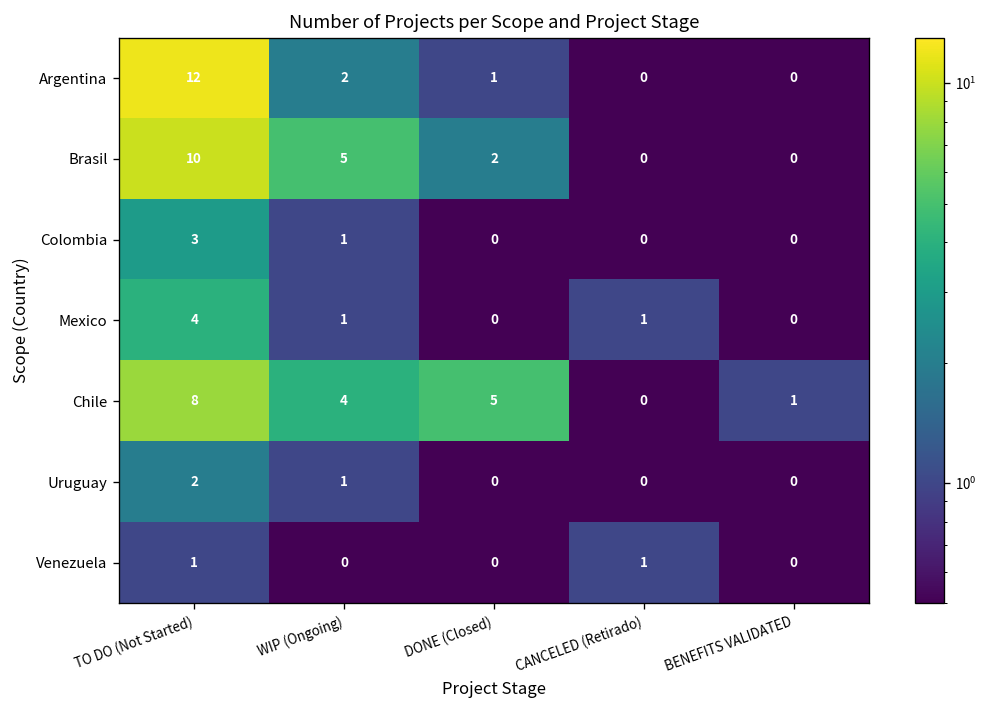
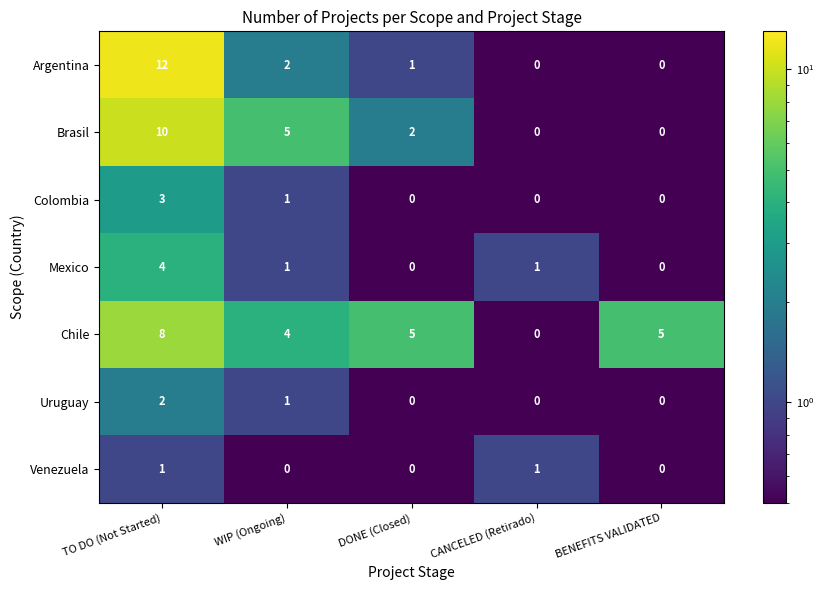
  {
    "Argentina": {
      "TO DO (Not Started)": 12,
      "WIP (Ongoing)": 2,
      "DONE (Closed)": 1,
      "CANCELED (Retirado)": 0,
      "BENEFITS VALIDATED": 0
    },
    "Brasil": {
      "TO DO (Not Started)": 10,
      "WIP (Ongoing)": 5,
      "DONE (Closed)": 2,
      "CANCELED (Retirado)": 0,
      "BENEFITS VALIDATED": 0
    },
    "Colombia": {
      "TO DO (Not Started)": 3,
      "WIP (Ongoing)": 1,
      "DONE (Closed)": 0,
      "CANCELED (Retirado)": 0,
      "BENEFITS VALIDATED": 0
    },
    "Mexico": {
      "TO DO (Not Started)": 4,
      "WIP (Ongoing)": 1,
      "DONE (Closed)": 0,
      "CANCELED (Retirado)": 1,
      "BENEFITS VALIDATED": 0
    },
    "Chile": {
      "TO DO (Not Started)": 8,
      "WIP (Ongoing)": 4,
      "DONE (Closed)": 5,
      "CANCELED (Retirado)": 0,
-     "BENEFITS VALIDATED": 1
+     "BENEFITS VALIDATED": 5
    },
    "Uruguay": {
      "TO DO (Not Started)": 2,
      "WIP (Ongoing)": 1,
      "DONE (Closed)": 0,
      "CANCELED (Retirado)": 0,
      "BENEFITS VALIDATED": 0
    },
    "Venezuela": {
      "TO DO (Not Started)": 1,
      "WIP (Ongoing)": 0,
      "DONE (Closed)": 0,
      "CANCELED (Retirado)": 1,
      "BENEFITS VALIDATED": 0
    }
  }
